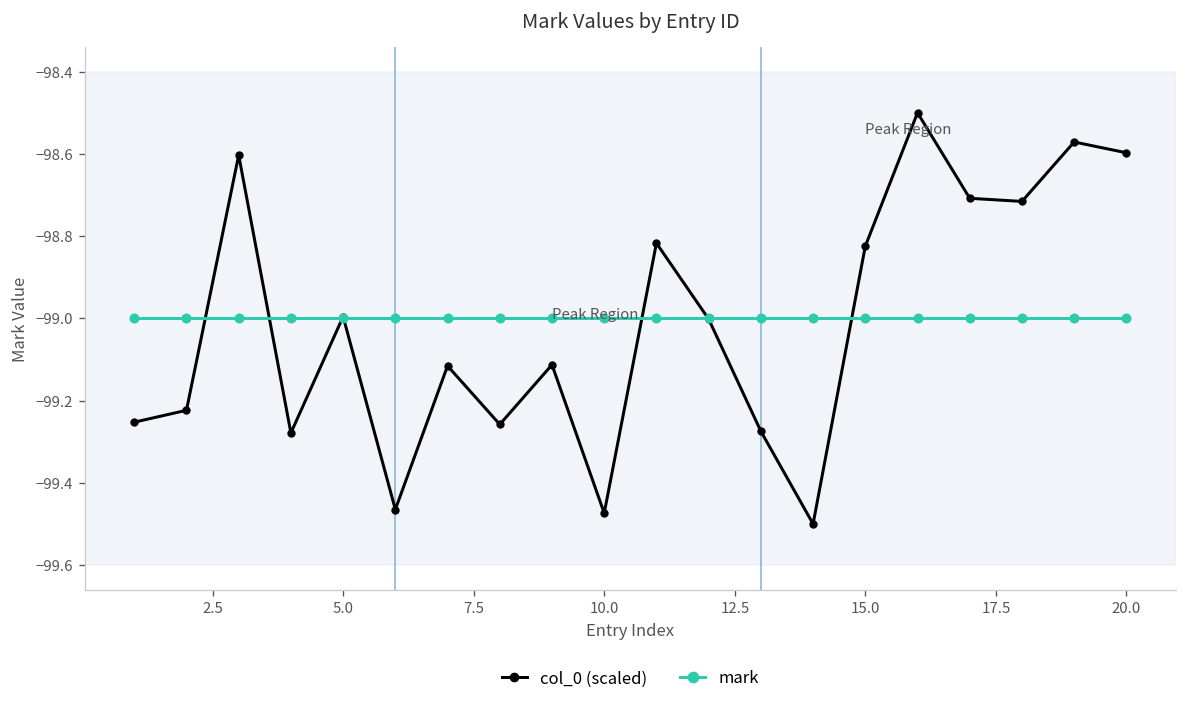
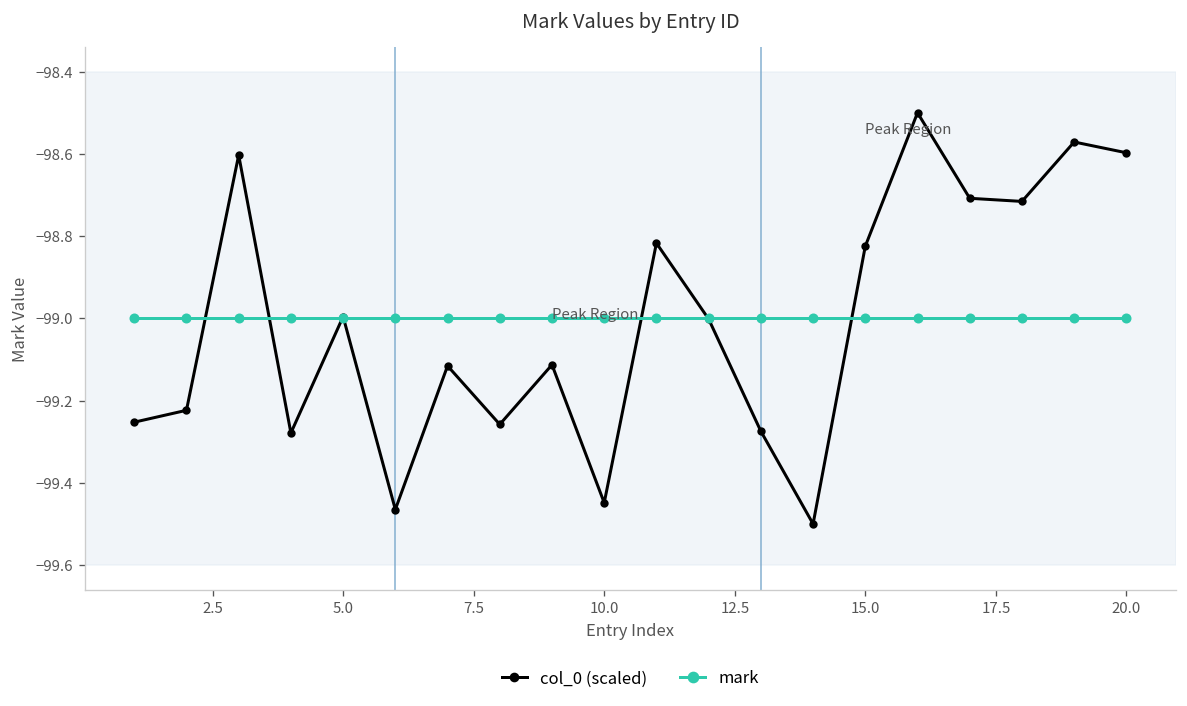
  {
    "col_0 (scaled)": {
-     "10.0": -99.47,
+     "10.0": -99.45,
      "15.0": -98.82,
      "20.0": -98.60
    },
    "mark": {
      "10.0": -99.00,
      "15.0": -99.00,
      "20.0": -99.00
    }
  }
